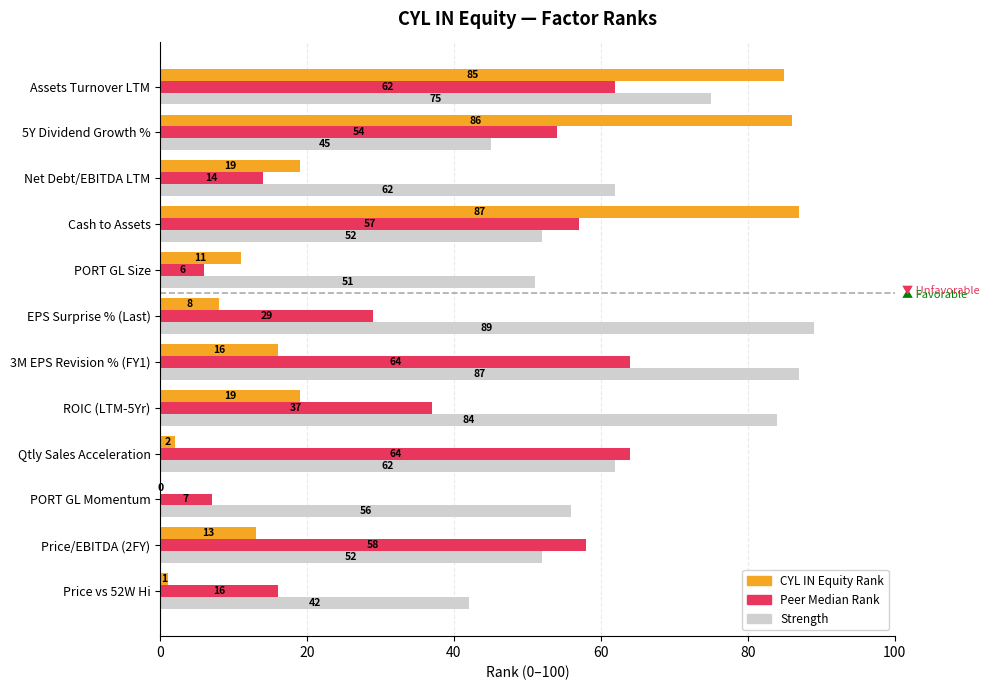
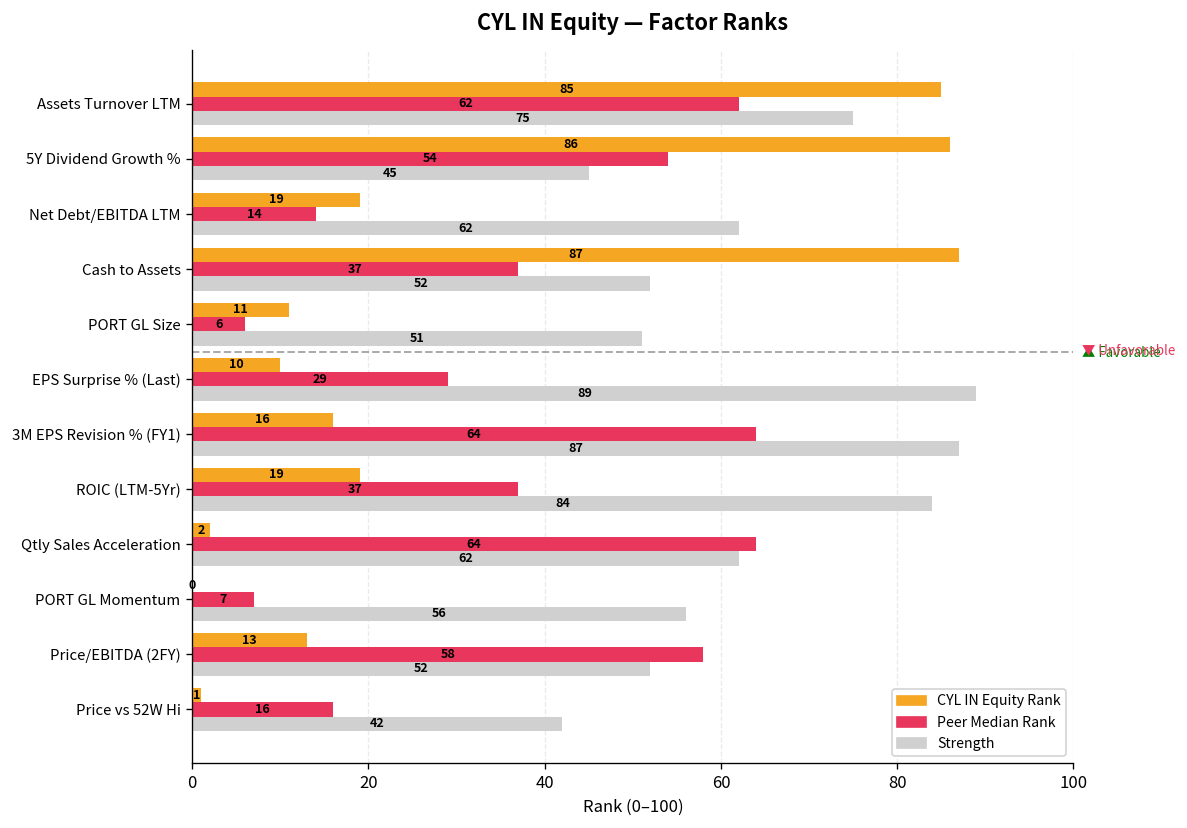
  {
    "CYL IN Equity Rank": {
      "Assets Turnover LTM": 85,
      "5Y Dividend Growth %": 86,
      "Net Debt/EBITDA LTM": 19,
      "Cash to Assets": 87,
      "PORT GL Size": 11,
-     "EPS Surprise % (Last)": 8,
+     "EPS Surprise % (Last)": 10,
      "3M EPS Revision % (FY1)": 16,
      "ROIC (LTM-5Yr)": 19,
      "Qtly Sales Acceleration": 2,
      "PORT GL Momentum": 0,
      "Price/EBITDA (2FY)": 13,
      "Price vs 52W Hi": 1
    },
    "Peer Median Rank": {
      "Assets Turnover LTM": 62,
      "5Y Dividend Growth %": 54,
      "Net Debt/EBITDA LTM": 14,
-     "Cash to Assets": 57,
+     "Cash to Assets": 37,
      "PORT GL Size": 6,
      "EPS Surprise % (Last)": 29,
      "3M EPS Revision % (FY1)": 64,
      "ROIC (LTM-5Yr)": 37,
      "Qtly Sales Acceleration": 64,
      "PORT GL Momentum": 7,
      "Price/EBITDA (2FY)": 58,
      "Price vs 52W Hi": 16
    },
    "Strength": {
      "Assets Turnover LTM": 75,
      "5Y Dividend Growth %": 45,
      "Net Debt/EBITDA LTM": 62,
      "Cash to Assets": 52,
      "PORT GL Size": 51,
      "EPS Surprise % (Last)": 89,
      "3M EPS Revision % (FY1)": 87,
      "ROIC (LTM-5Yr)": 84,
      "Qtly Sales Acceleration": 62,
      "PORT GL Momentum": 56,
      "Price/EBITDA (2FY)": 52,
      "Price vs 52W Hi": 42
    }
  }
